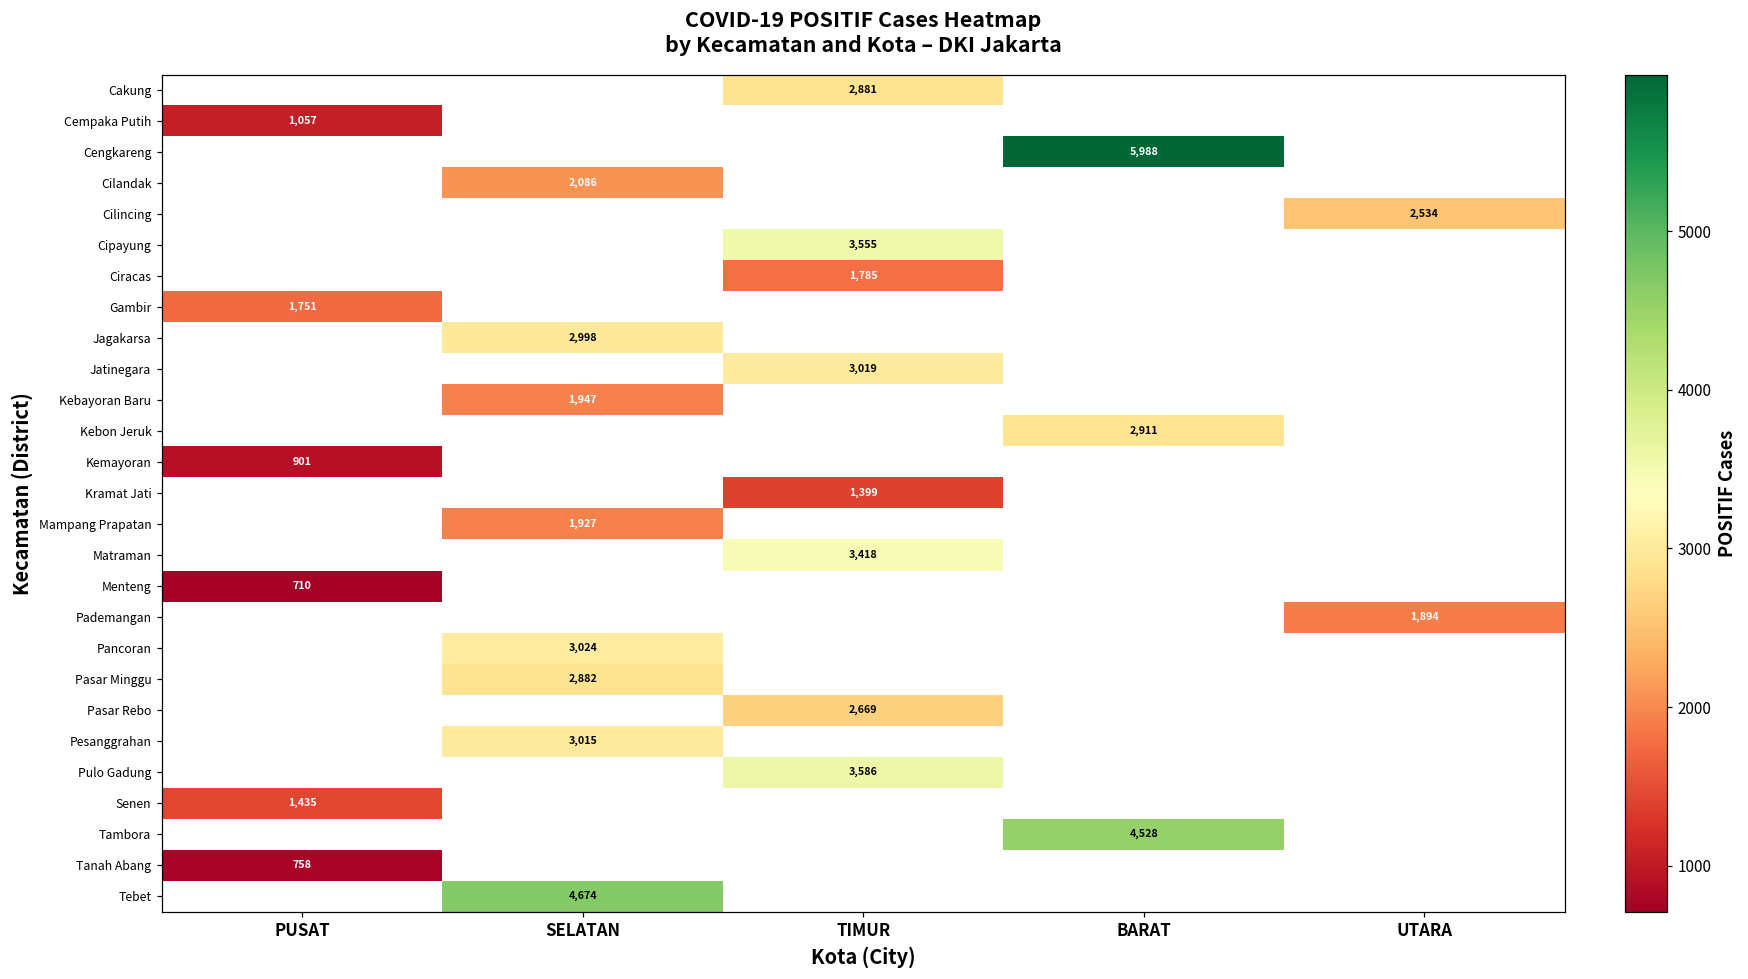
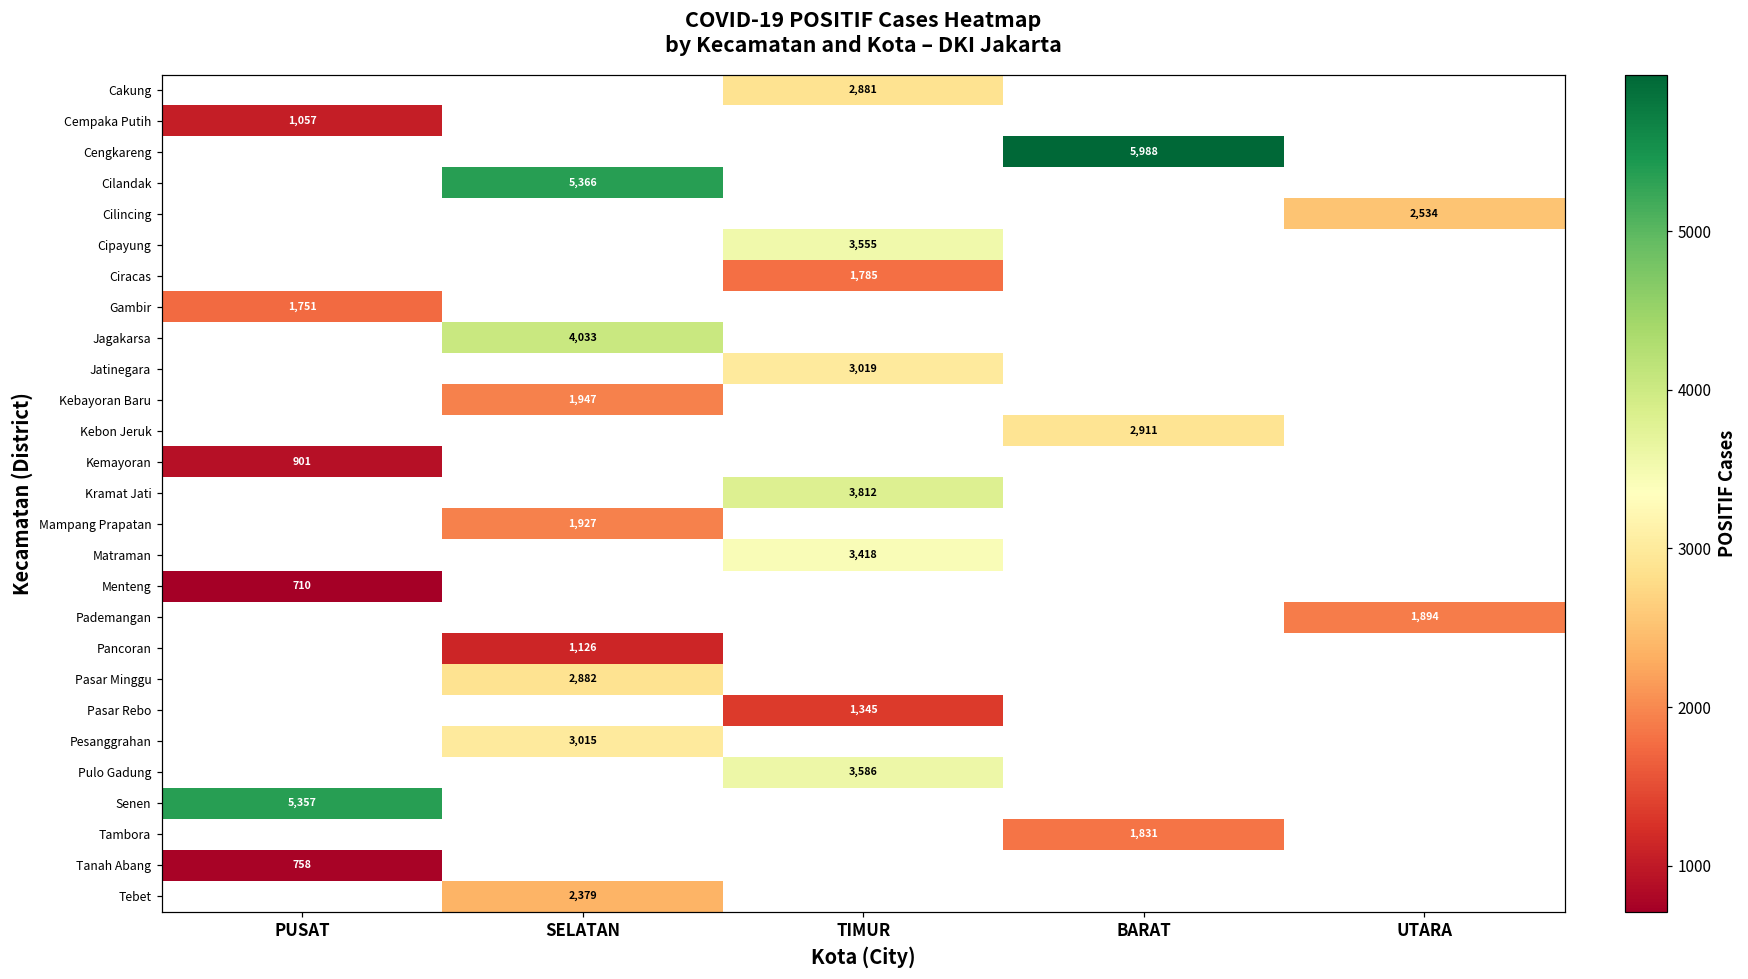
  {
    "Cakung": {
      "TIMUR": "2,881"
    },
    "Cempaka Putih": {
      "PUSAT": "1,057"
    },
    "Cengkareng": {
      "BARAT": "5,988"
    },
    "Cilandak": {
-     "SELATAN": "2,086"
+     "SELATAN": "5,366"
    },
    "Cilincing": {
      "UTARA": "2,534"
    },
    "Cipayung": {
      "TIMUR": "3,555"
    },
    "Ciracas": {
      "TIMUR": "1,785"
    },
    "Gambir": {
      "PUSAT": "1,751"
    },
    "Jagakarsa": {
-     "SELATAN": "2,998"
+     "SELATAN": "4,033"
    },
    "Jatinegara": {
      "TIMUR": "3,019"
    },
    "Kebayoran Baru": {
      "SELATAN": "1,947"
    },
    "Kebon Jeruk": {
      "BARAT": "2,911"
    },
    "Kemayoran": {
      "PUSAT": "901"
    },
    "Kramat Jati": {
-     "TIMUR": "1,399"
+     "TIMUR": "3,812"
    },
    "Mampang Prapatan": {
      "SELATAN": "1,927"
    },
    "Matraman": {
      "TIMUR": "3,418"
    },
    "Menteng": {
      "PUSAT": "710"
    },
    "Pademangan": {
      "UTARA": "1,894"
    },
    "Pancoran": {
-     "SELATAN": "3,024"
+     "SELATAN": "1,126"
    },
    "Pasar Minggu": {
      "SELATAN": "2,882"
    },
    "Pasar Rebo": {
-     "TIMUR": "2,669"
+     "TIMUR": "1,345"
    },
    "Pesanggrahan": {
      "SELATAN": "3,015"
    },
    "Pulo Gadung": {
      "TIMUR": "3,586"
    },
    "Senen": {
-     "PUSAT": "1,435"
+     "PUSAT": "5,357"
    },
    "Tambora": {
-     "BARAT": "4,528"
+     "BARAT": "1,831"
    },
    "Tanah Abang": {
      "PUSAT": "758"
    },
    "Tebet": {
-     "SELATAN": "4,674"
+     "SELATAN": "2,379"
    }
  }
